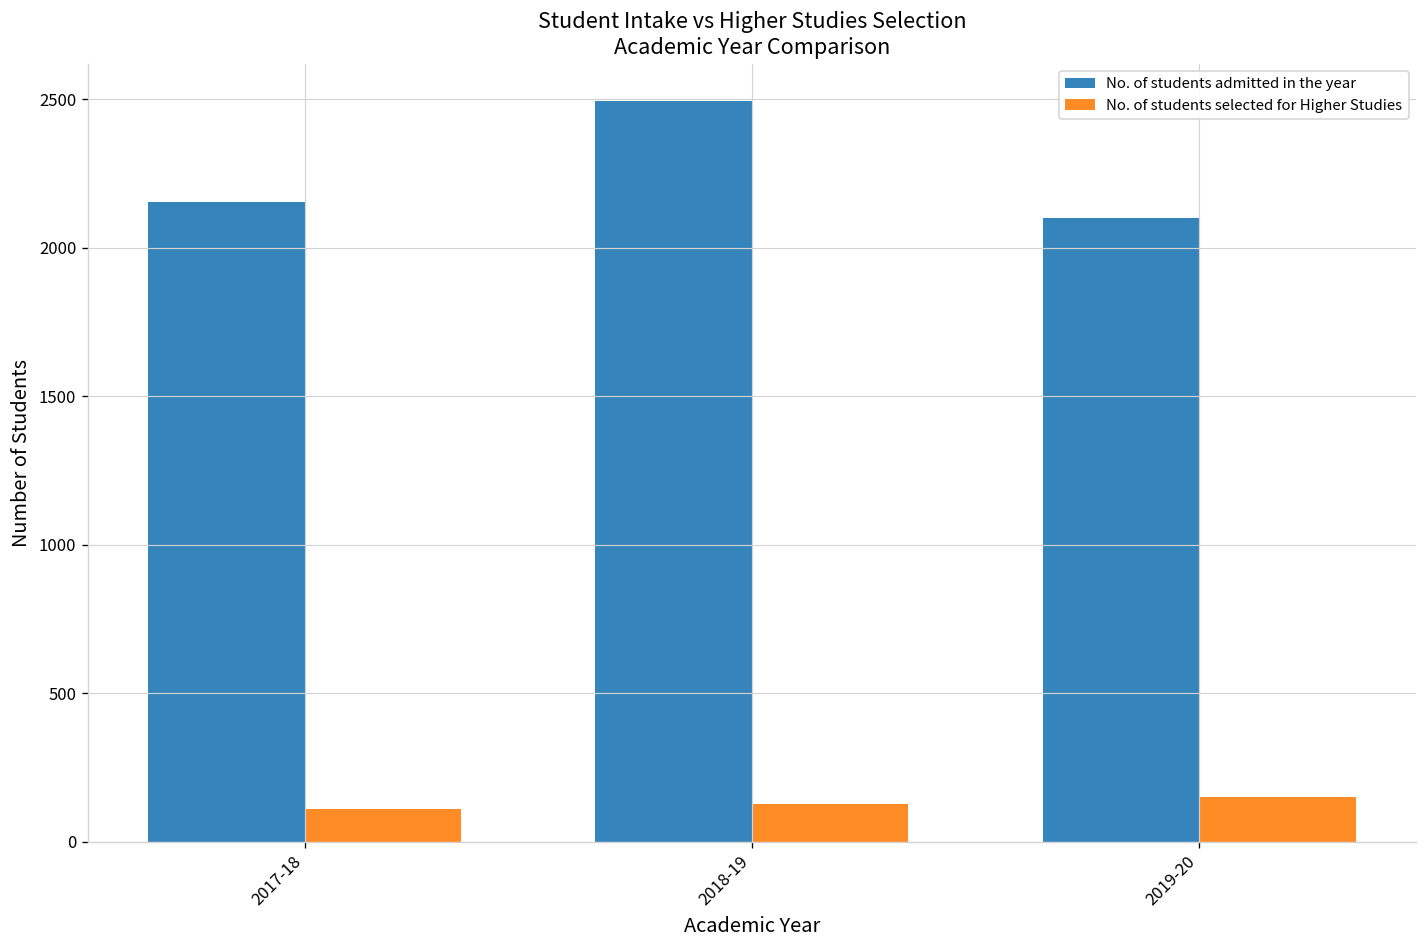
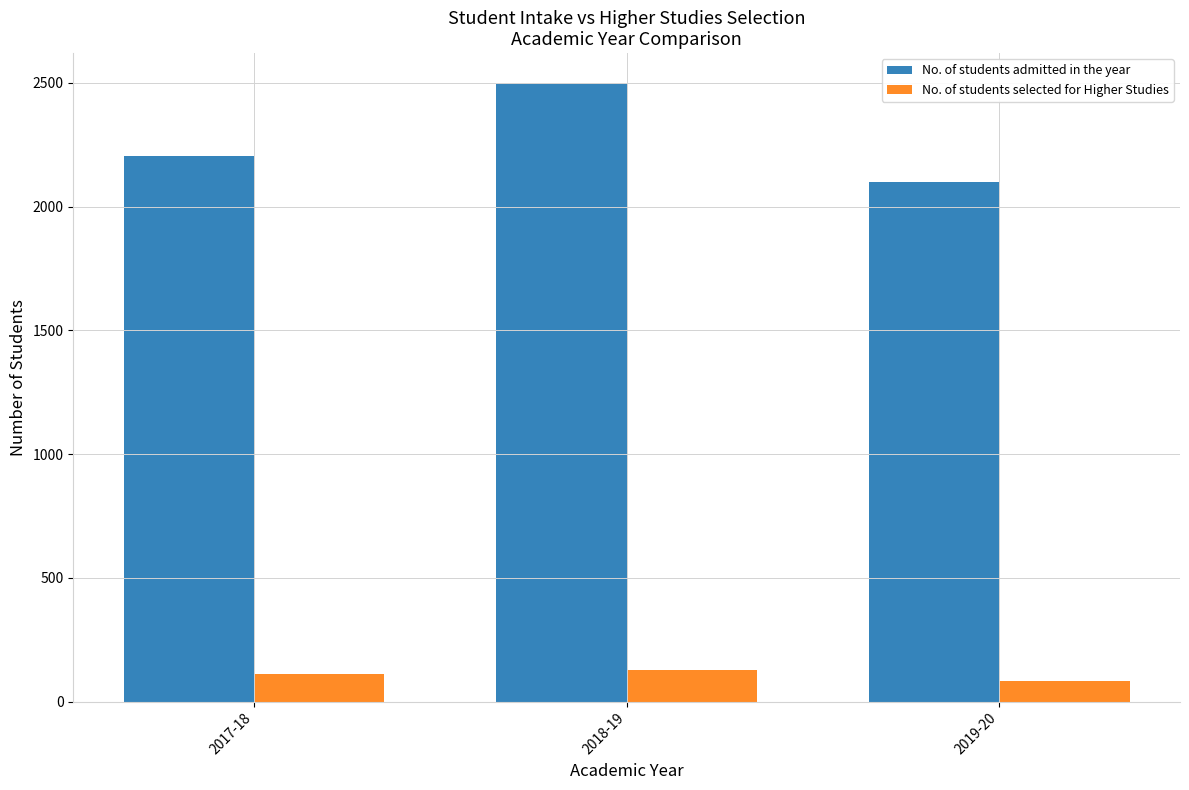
  {
    "No. of students admitted in the year": {
-     "2017-18": 2160,
+     "2017-18": 2210,
      "2018-19": 2500,
      "2019-20": 2100
    },
    "No. of students selected for Higher Studies": {
      "2017-18": 110,
      "2018-19": 130,
-     "2019-20": 150
+     "2019-20": 90
    }
  }
